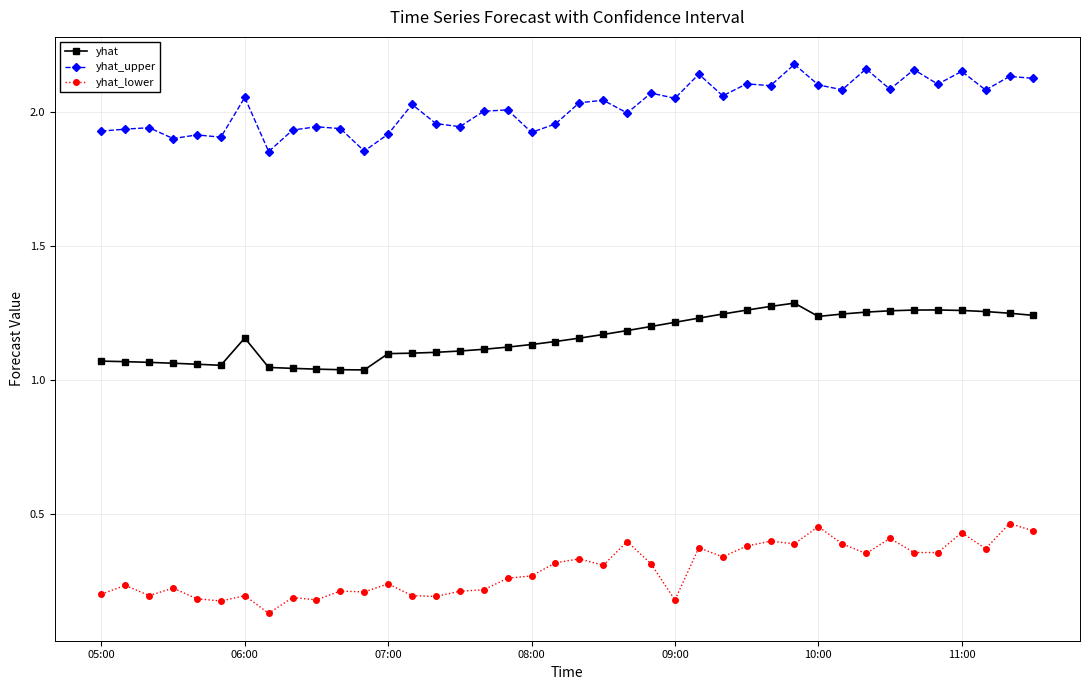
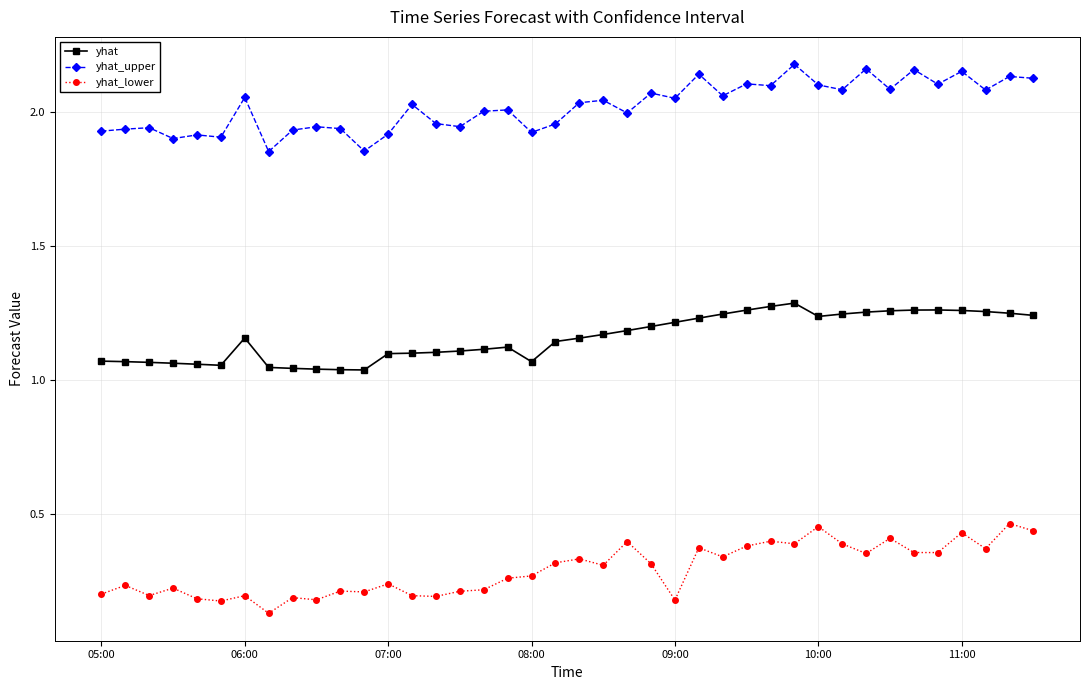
  {
    "yhat": {
      "05:00": 1.07,
      "06:00": 1.16,
      "07:00": 1.10,
-     "08:00": 1.13,
+     "08:00": 1.07,
      "09:00": 1.22,
      "10:00": 1.24,
      "11:00": 1.26
    },
    "yhat_upper": {
      "05:00": 1.93,
      "06:00": 2.05,
      "07:00": 1.92,
      "08:00": 1.92,
      "09:00": 2.05,
      "10:00": 2.10,
      "11:00": 2.15
    },
    "yhat_lower": {
      "05:00": 0.20,
      "06:00": 0.20,
      "07:00": 0.24,
      "08:00": 0.27,
      "09:00": 0.18,
      "10:00": 0.45,
      "11:00": 0.43
    }
  }
